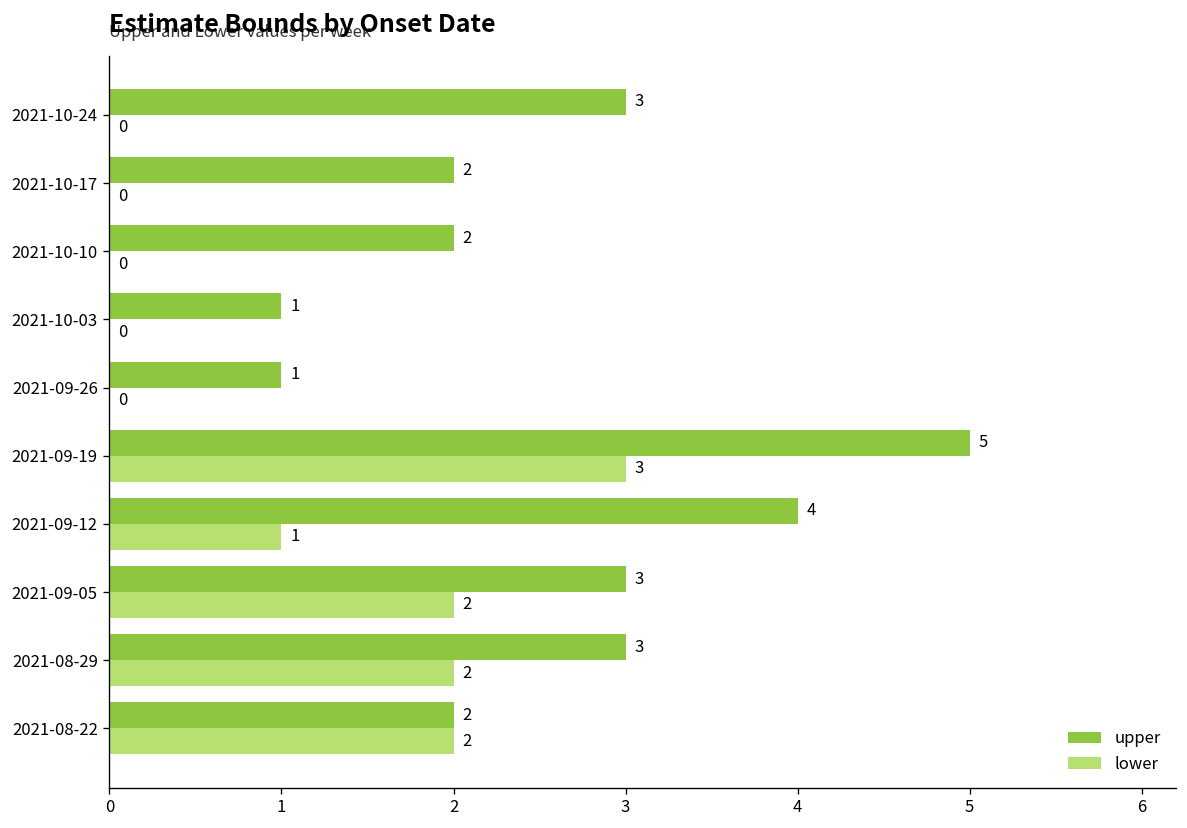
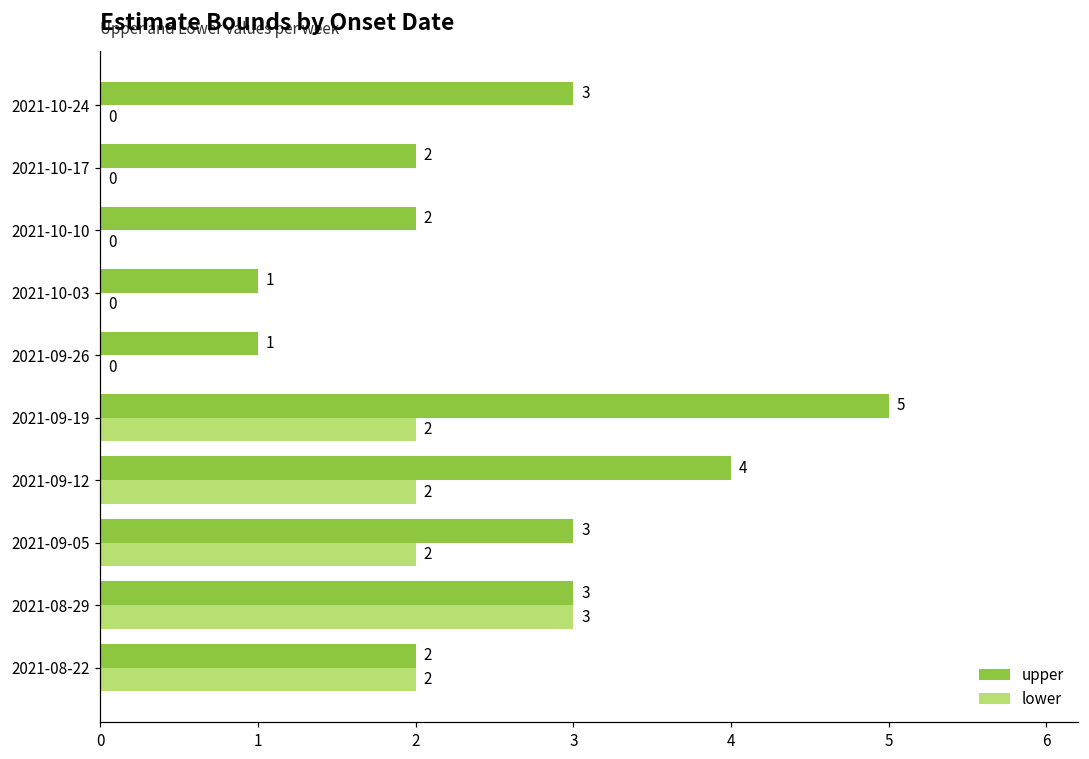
  {
    "upper": {
      "2021-10-24": 3,
      "2021-10-17": 2,
      "2021-10-10": 2,
      "2021-10-03": 1,
      "2021-09-26": 1,
      "2021-09-19": 5,
      "2021-09-12": 4,
      "2021-09-05": 3,
      "2021-08-29": 3,
      "2021-08-22": 2
    },
    "lower": {
      "2021-10-24": 0,
      "2021-10-17": 0,
      "2021-10-10": 0,
      "2021-10-03": 0,
      "2021-09-26": 0,
-     "2021-09-19": 3,
-     "2021-09-12": 1,
+     "2021-09-19": 2,
+     "2021-09-12": 2,
      "2021-09-05": 2,
-     "2021-08-29": 2,
+     "2021-08-29": 3,
      "2021-08-22": 2
    }
  }
